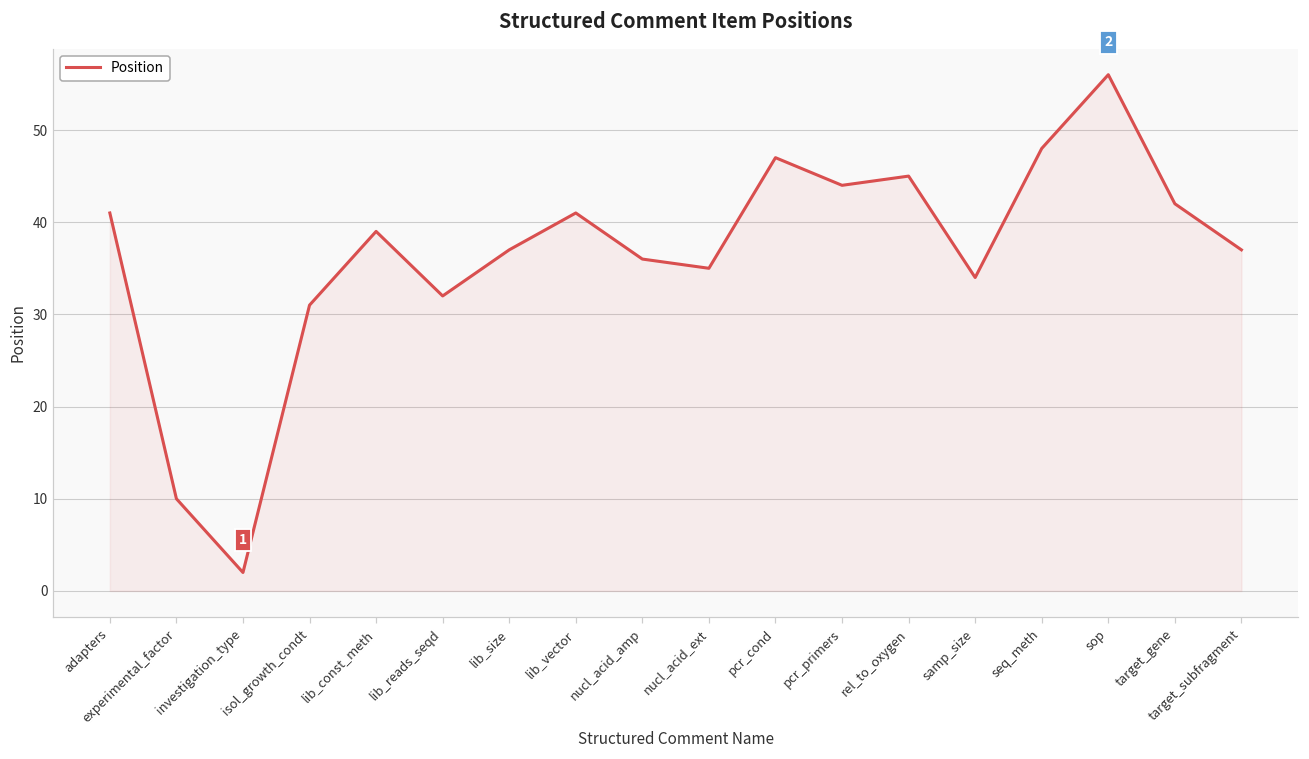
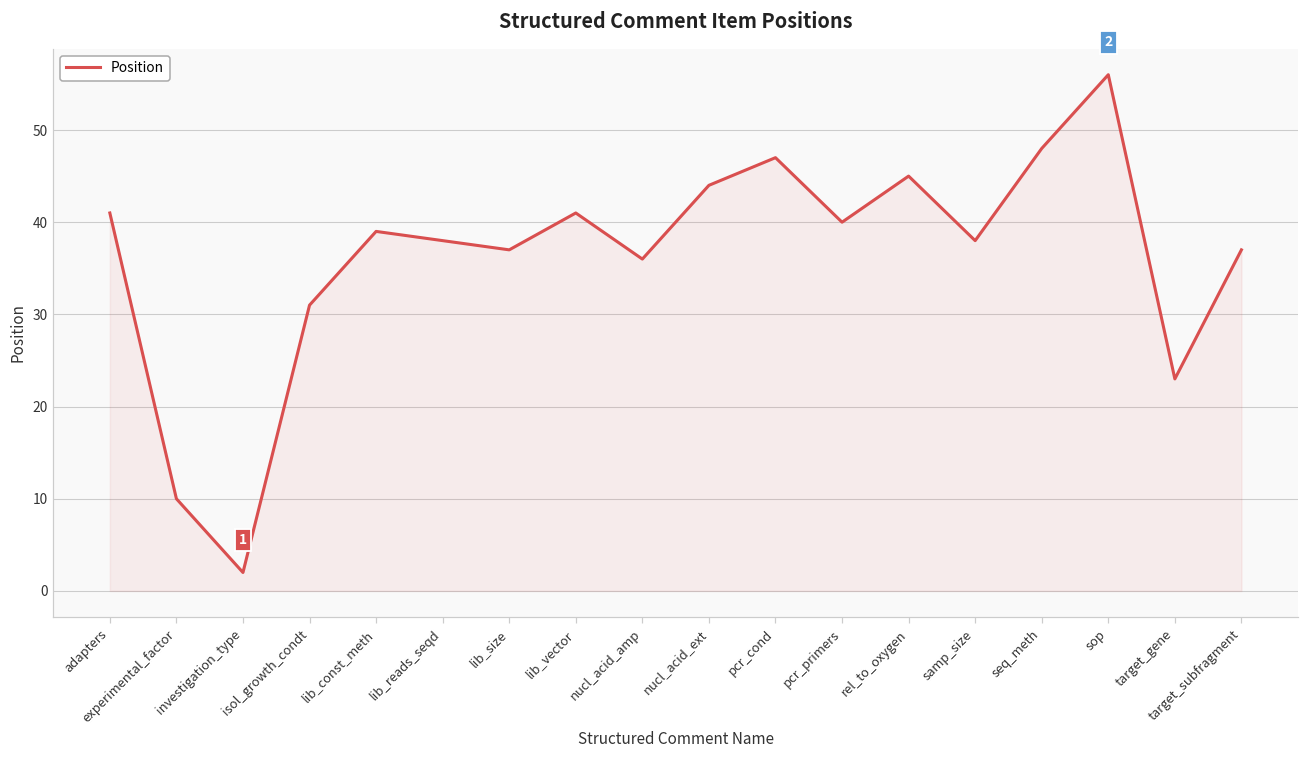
  {
    "adapters": 41,
    "experimental_factor": 10,
    "isol_growth_condt": 31,
    "lib_const_meth": 39,
-   "lib_reads_seqd": 32,
+   "lib_reads_seqd": 38,
    "lib_size": 37,
    "lib_vector": 41,
    "nucl_acid_amp": 36,
-   "nucl_acid_ext": 35,
+   "nucl_acid_ext": 44,
    "pcr_cond": 47,
-   "pcr_primers": 44,
+   "pcr_primers": 40,
    "rel_to_oxygen": 45,
-   "samp_size": 34,
+   "samp_size": 38,
    "seq_meth": 48,
-   "target_gene": 42,
+   "target_gene": 23,
    "target_subfragment": 37
  }
